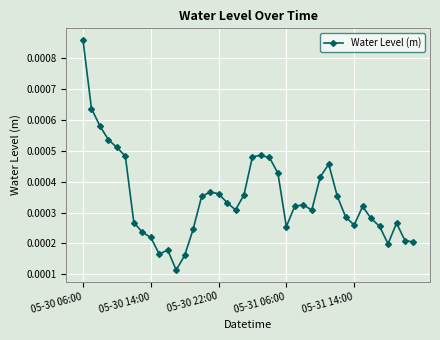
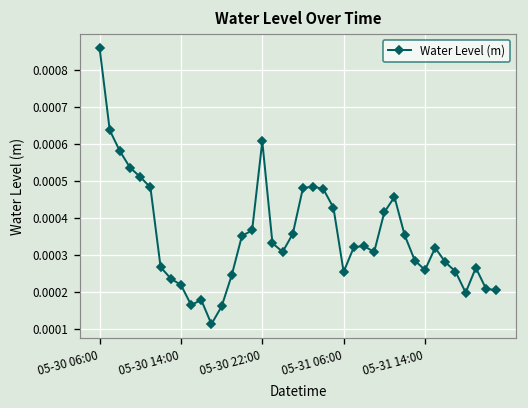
  {
    "05-30 06:00": 0.00086,
    "05-30 14:00": 0.00022,
-   "05-30 22:00": 0.00036,
+   "05-30 22:00": 0.00061,
    "05-31 06:00": 0.00025,
    "05-31 14:00": 0.00026
  }
